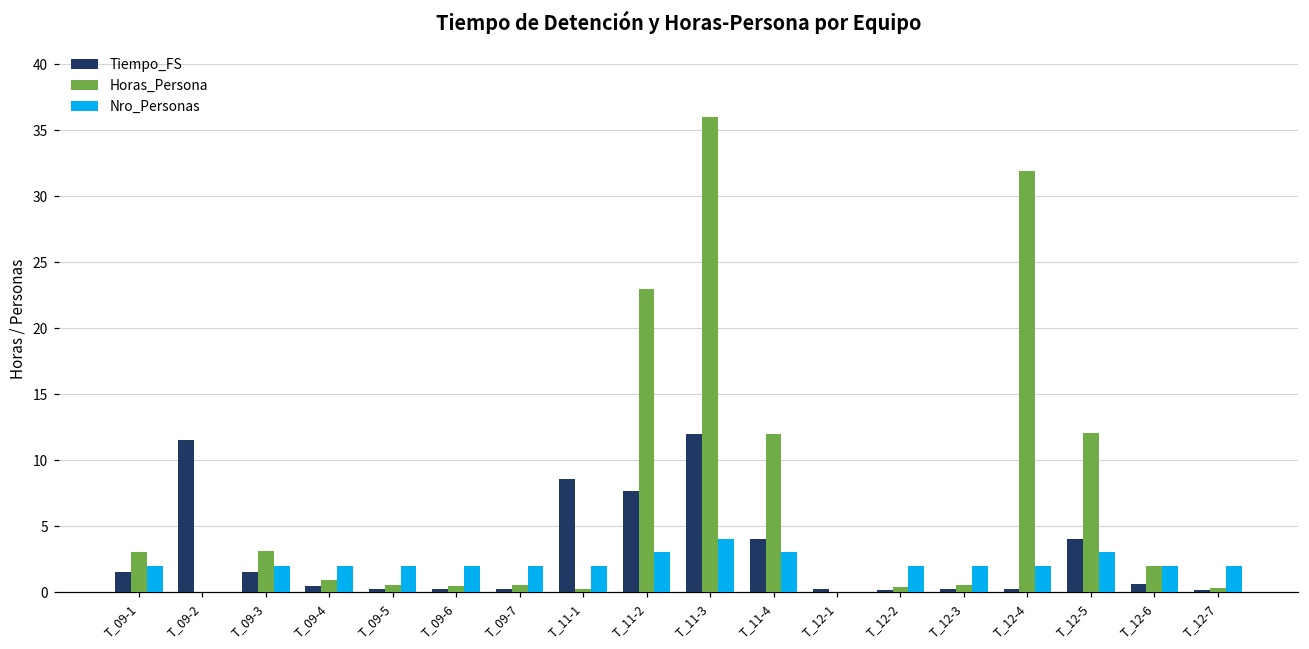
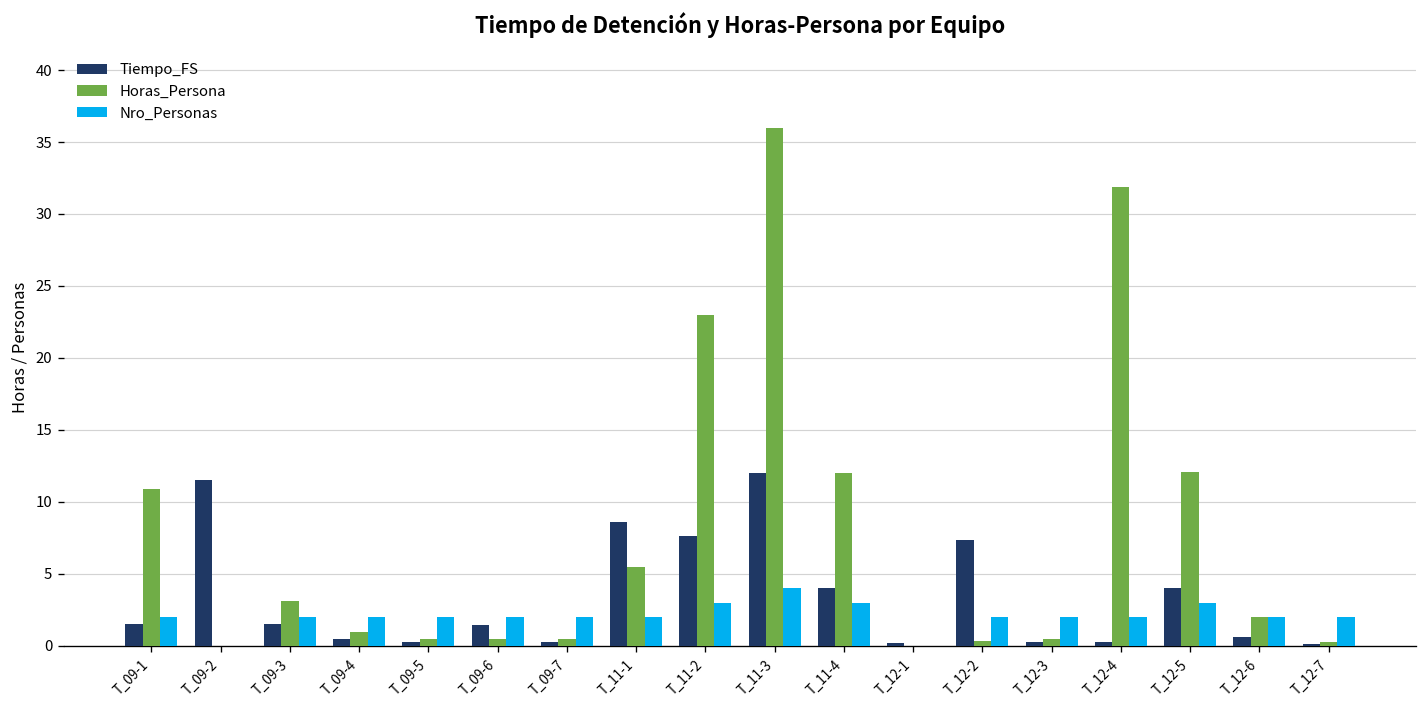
  {
    "Tiempo_FS": {
      "T_09-1": 1.5,
      "T_09-2": 11.5,
      "T_09-3": 1.6,
      "T_09-4": 0.5,
      "T_09-5": 0.3,
-     "T_09-6": 0.2,
+     "T_09-6": 1.5,
      "T_09-7": 0.3,
      "T_11-1": 8.6,
      "T_11-2": 7.7,
      "T_11-3": 12.0,
      "T_11-4": 4.0,
-     "T_12-2": 0.2,
+     "T_12-2": 7.4,
      "T_12-3": 0.3,
      "T_12-4": 0.3,
      "T_12-5": 4.0,
      "T_12-6": 0.6
    },
    "Horas_Persona": {
-     "T_09-1": 3.1,
+     "T_09-1": 10.9,
      "T_09-2": 0.0,
      "T_09-3": 3.1,
      "T_09-4": 0.9,
      "T_09-5": 0.5,
      "T_09-6": 0.4,
      "T_09-7": 0.5,
-     "T_11-1": 0.3,
+     "T_11-1": 5.5,
      "T_11-2": 23.0,
      "T_11-3": 36.0,
      "T_11-4": 12.0,
      "T_12-1": 0.0,
      "T_12-2": 0.4,
      "T_12-3": 0.5,
      "T_12-4": 31.9,
      "T_12-5": 12.1,
      "T_12-6": 2.0,
      "T_12-7": 0.3
    },
    "Nro_Personas": {
      "T_09-1": 2.0,
      "T_09-2": 0.0,
      "T_09-3": 2.0,
      "T_09-4": 2.0,
      "T_09-5": 2.0,
      "T_09-6": 2.0,
      "T_09-7": 2.0,
      "T_11-1": 2.0,
      "T_11-2": 3.0,
      "T_11-3": 4.0,
      "T_11-4": 3.0,
      "T_12-1": 0.0,
      "T_12-2": 2.0,
      "T_12-3": 2.0,
      "T_12-4": 2.0,
      "T_12-5": 3.0,
      "T_12-6": 2.0,
      "T_12-7": 2.0
    }
  }
